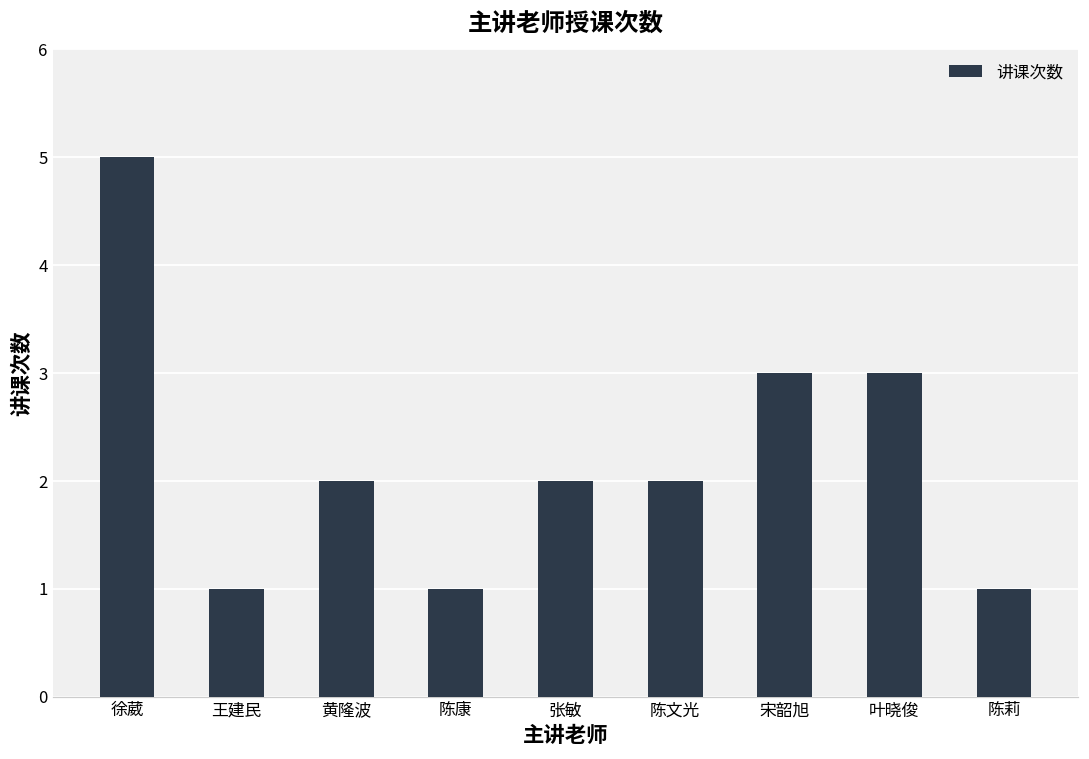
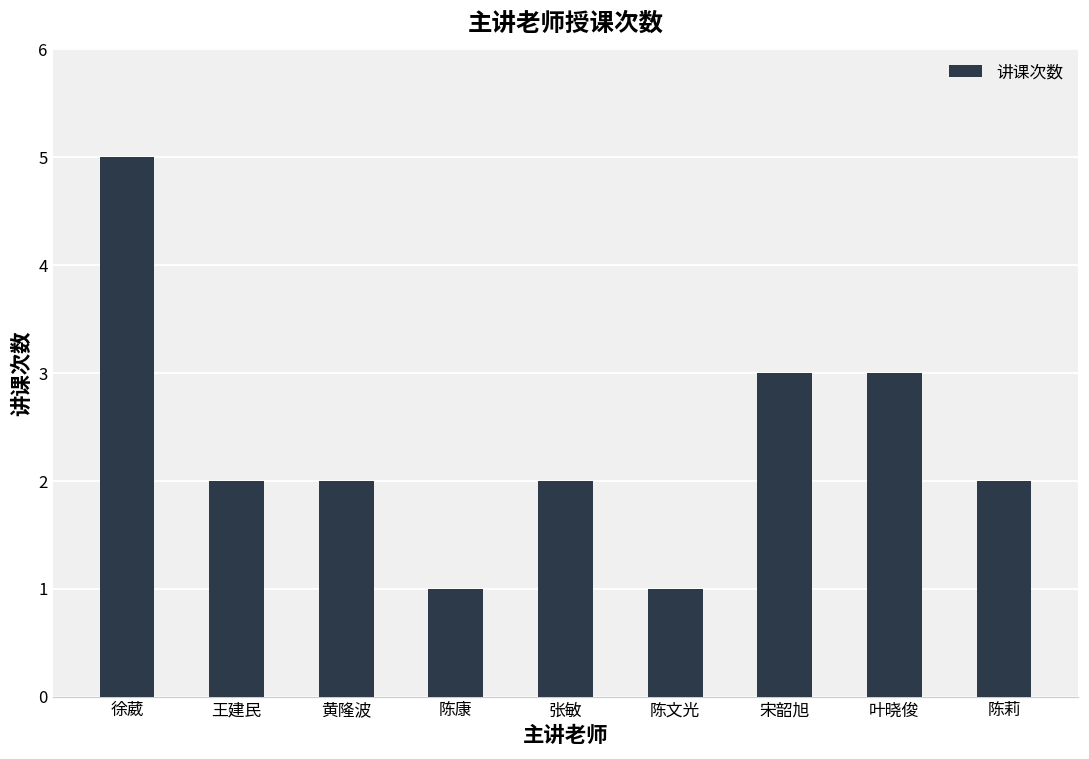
  {
    "徐葳": 5,
-   "王建民": 1,
+   "王建民": 2,
    "黄隆波": 2,
    "陈康": 1,
    "张敏": 2,
-   "陈文光": 2,
+   "陈文光": 1,
    "宋韶旭": 3,
    "叶晓俊": 3,
-   "陈莉": 1
+   "陈莉": 2
  }
